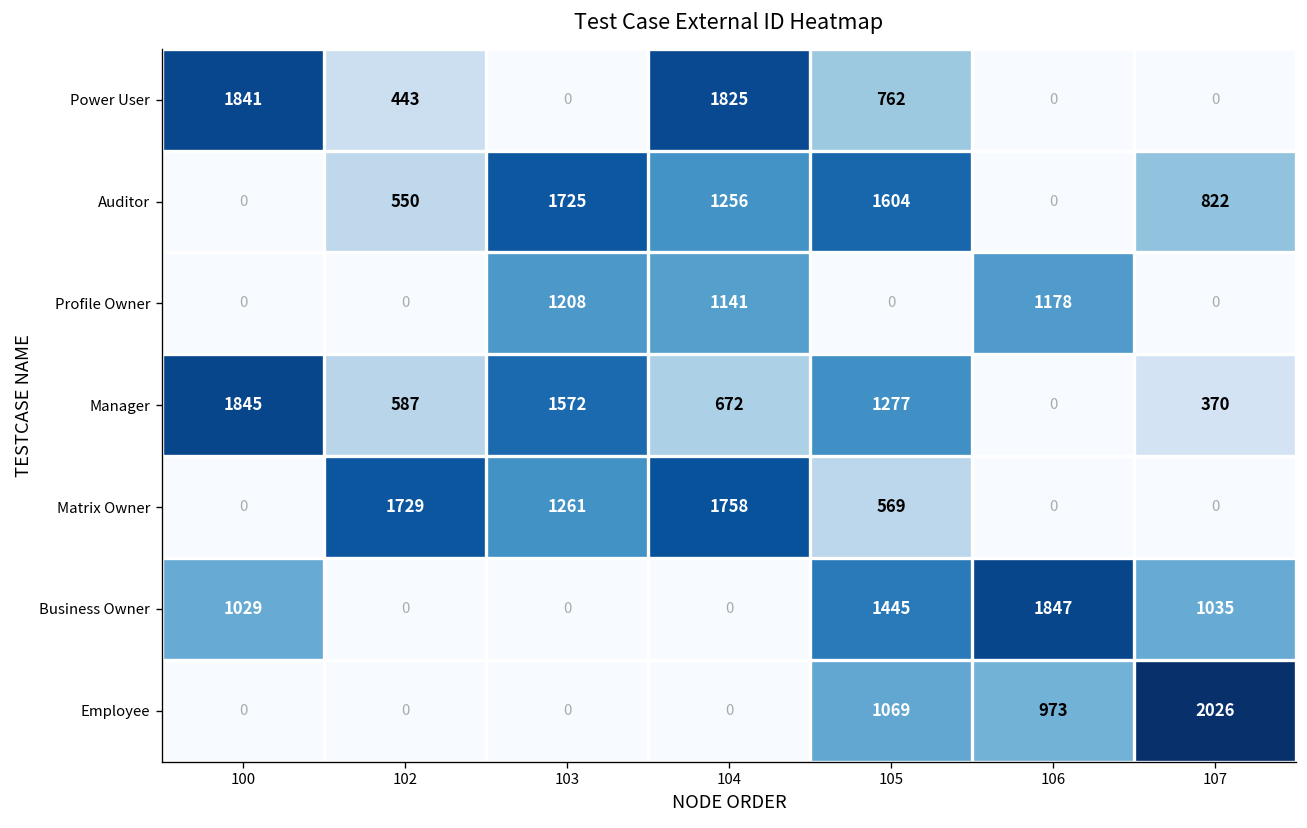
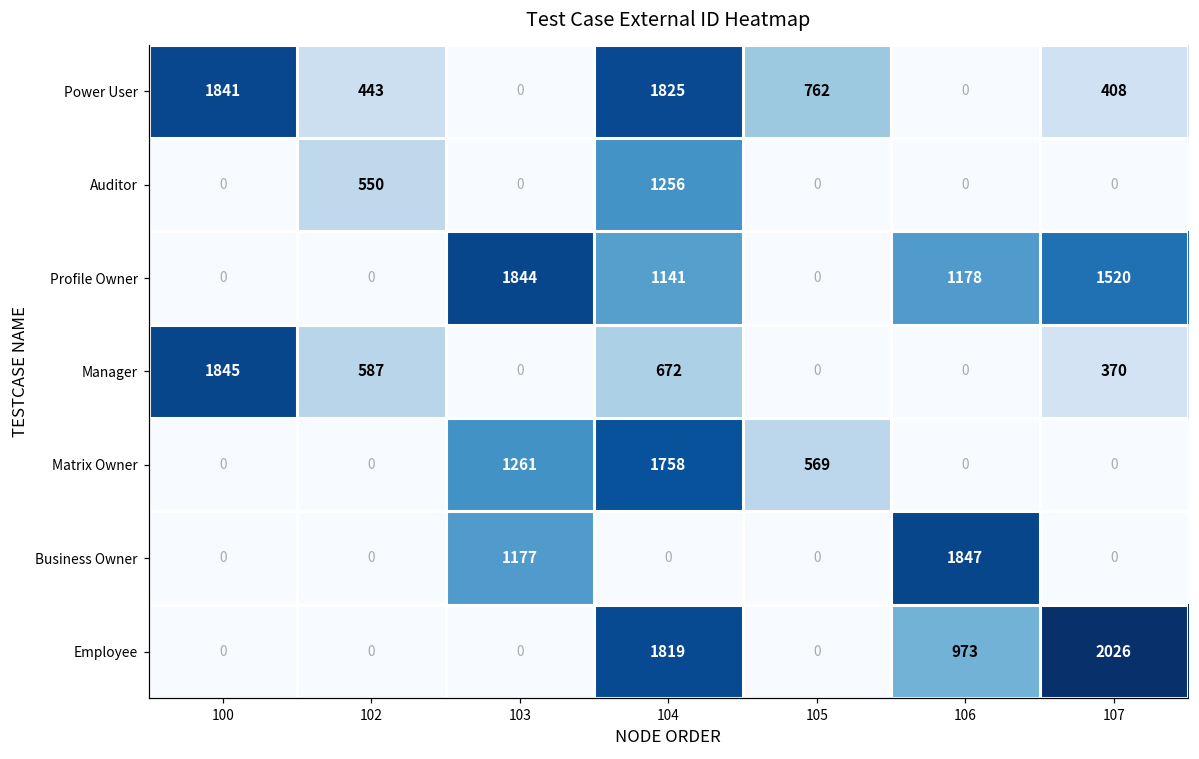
  {
    "Power User": {
      "100": 1841,
      "102": 443,
      "103": 0,
      "104": 1825,
      "105": 762,
      "106": 0,
-     "107": 0
+     "107": 408
    },
    "Auditor": {
      "100": 0,
      "102": 550,
-     "103": 1725,
+     "103": 0,
      "104": 1256,
-     "105": 1604,
+     "105": 0,
      "106": 0,
-     "107": 822
+     "107": 0
    },
    "Profile Owner": {
      "100": 0,
      "102": 0,
-     "103": 1208,
+     "103": 1844,
      "104": 1141,
      "105": 0,
      "106": 1178,
-     "107": 0
+     "107": 1520
    },
    "Manager": {
      "100": 1845,
      "102": 587,
-     "103": 1572,
+     "103": 0,
      "104": 672,
-     "105": 1277,
+     "105": 0,
      "106": 0,
      "107": 370
    },
    "Matrix Owner": {
      "100": 0,
-     "102": 1729,
+     "102": 0,
      "103": 1261,
      "104": 1758,
      "105": 569,
      "106": 0,
      "107": 0
    },
    "Business Owner": {
-     "100": 1029,
+     "100": 0,
      "102": 0,
-     "103": 0,
+     "103": 1177,
      "104": 0,
-     "105": 1445,
+     "105": 0,
      "106": 1847,
-     "107": 1035
+     "107": 0
    },
    "Employee": {
      "100": 0,
      "102": 0,
      "103": 0,
-     "104": 0,
-     "105": 1069,
+     "104": 1819,
+     "105": 0,
      "106": 973,
      "107": 2026
    }
  }
